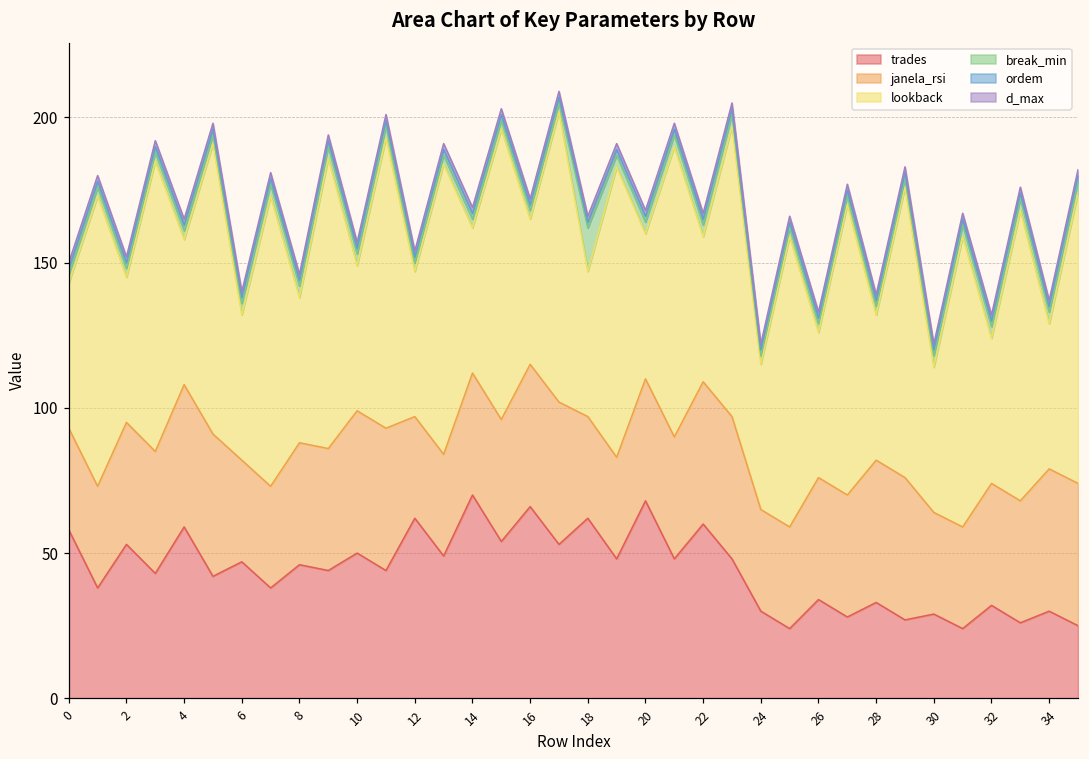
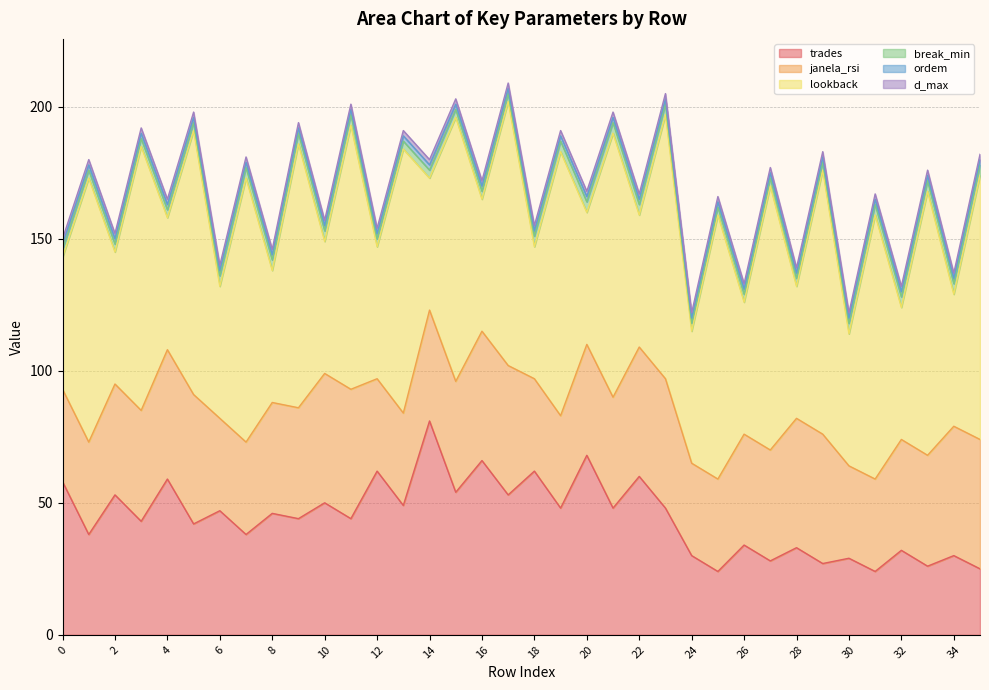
  {
    "trades": {
      "0": 58,
      "2": 53,
      "4": 59,
      "6": 47,
      "8": 46,
      "10": 50,
      "12": 62,
-     "14": 70,
+     "14": 81,
      "16": 66,
      "18": 62,
      "20": 68,
      "22": 60,
      "24": 30,
      "26": 34,
      "28": 33,
      "30": 29,
      "32": 32,
      "34": 30
    },
    "break_min": {
      "0": 3,
      "2": 3,
      "4": 3,
      "6": 4,
      "8": 4,
      "10": 4,
      "12": 3,
      "14": 3,
      "16": 3,
-     "18": 15,
+     "18": 4,
      "20": 4,
      "22": 4,
      "24": 3,
      "26": 3,
      "28": 3,
      "30": 4,
      "32": 4,
      "34": 4
    },
    "ordem": {
      "0": 2,
      "2": 2,
      "4": 2,
      "6": 2,
      "8": 2,
      "10": 2,
      "12": 2,
      "14": 2,
      "16": 2,
      "18": 2,
      "20": 2,
      "22": 2,
      "24": 2,
      "26": 2,
      "28": 2,
      "30": 2,
      "32": 2,
      "34": 2
    },
    "d_max": {
      "0": 2,
      "2": 2,
      "4": 2,
      "6": 2,
      "8": 2,
      "10": 2,
      "12": 2,
      "14": 2,
      "16": 2,
      "18": 2,
      "20": 2,
      "22": 2,
      "24": 2,
      "26": 2,
      "28": 2,
      "30": 2,
      "32": 2,
      "34": 2
    }
  }
